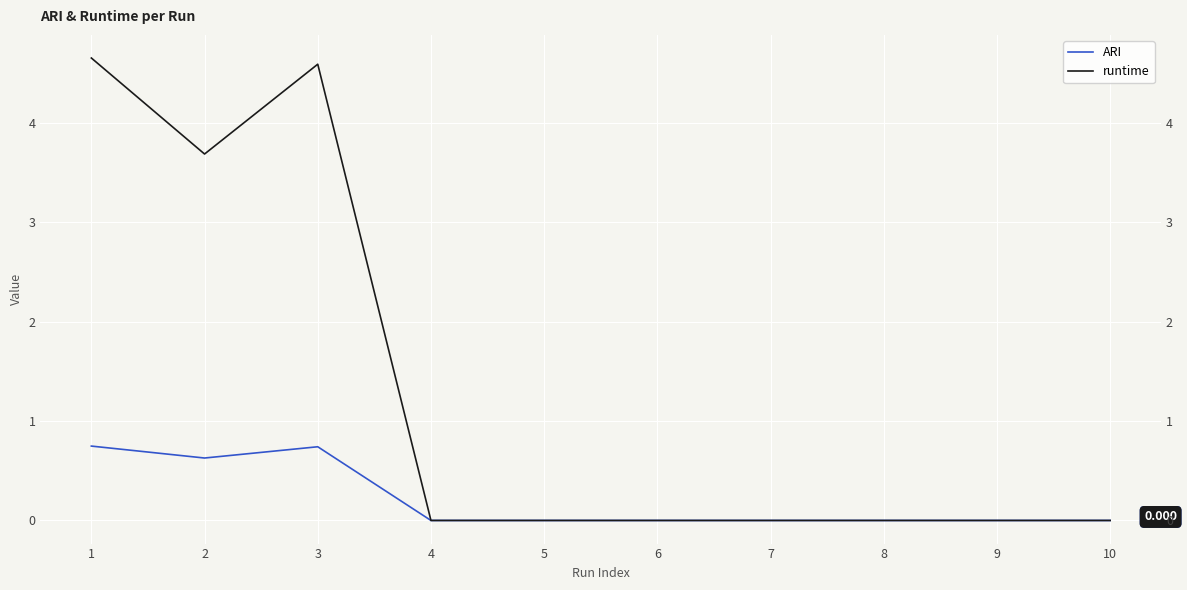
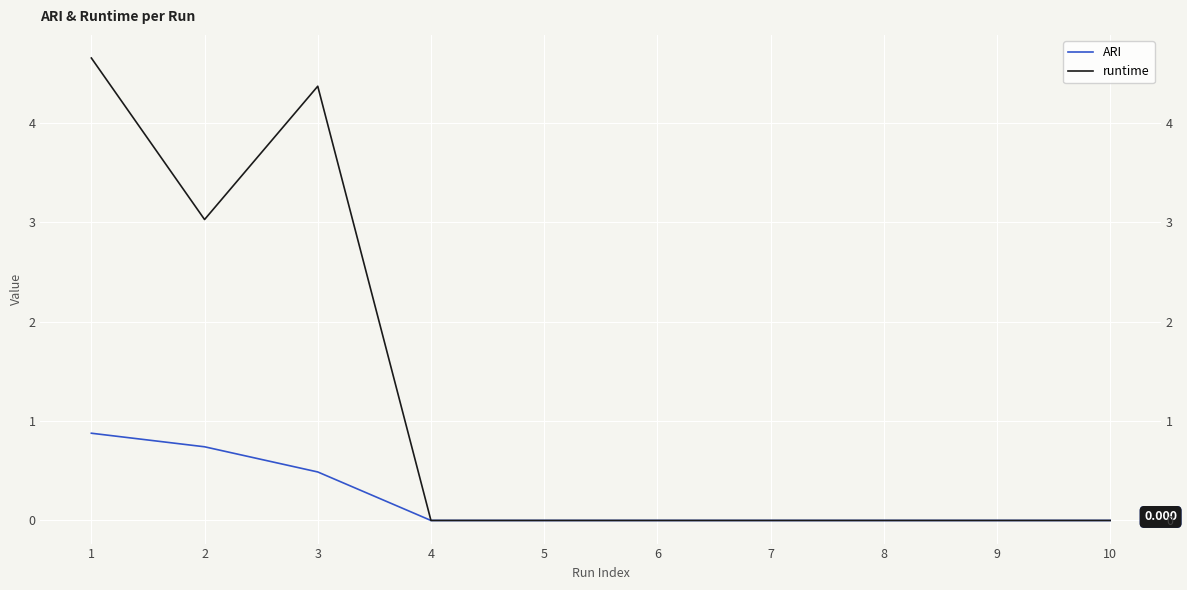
  {
    "ARI": {
-     "1": 0.7,
-     "2": 0.6,
-     "3": 0.7
+     "1": 0.9,
+     "2": 0.7,
+     "3": 0.5
    },
    "runtime": {
      "1": 4.6,
-     "2": 3.7,
-     "3": 4.6
+     "2": 3.0,
+     "3": 4.4
    }
  }
